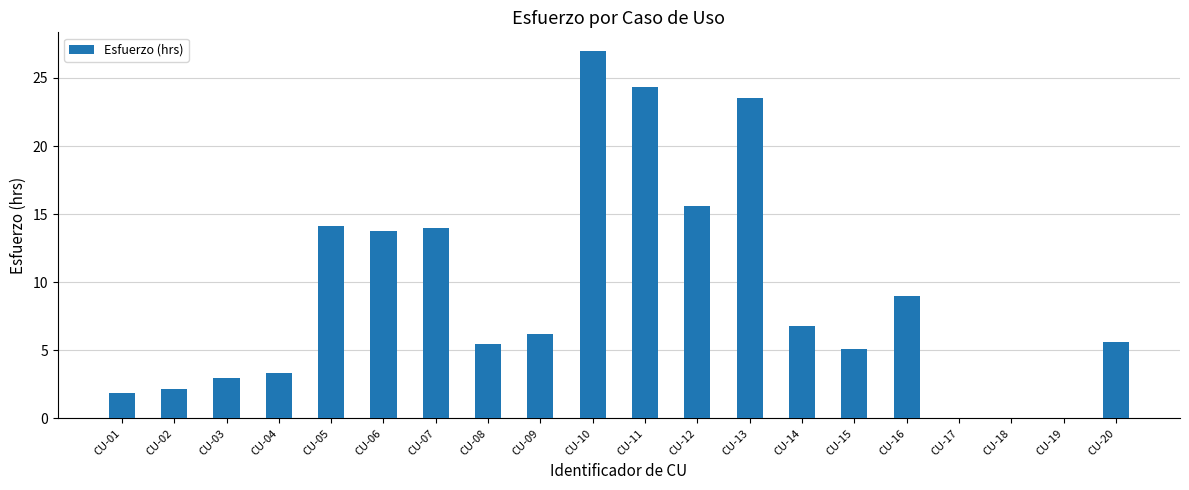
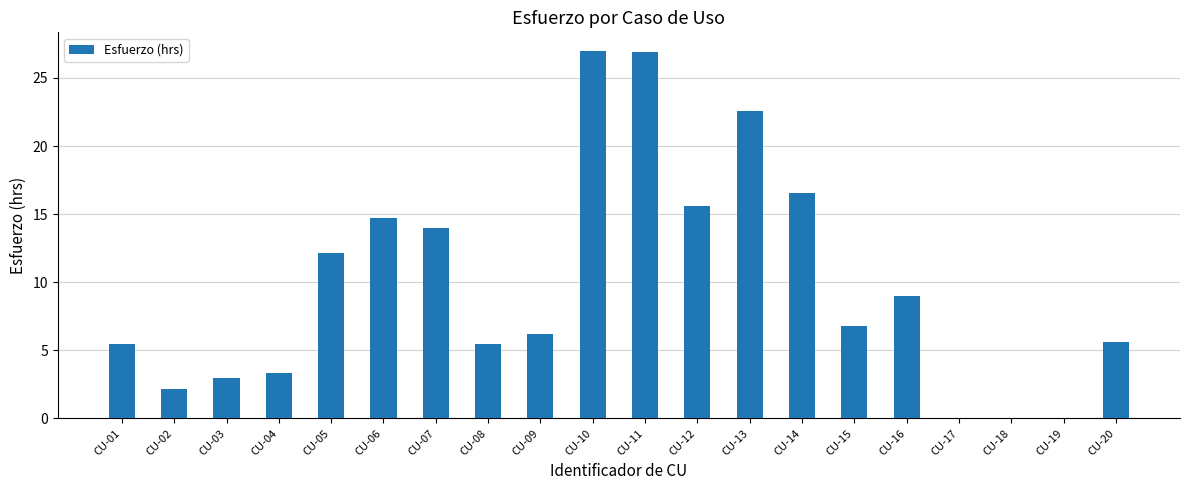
  {
-   "CU-01": 1.9,
+   "CU-01": 5.4,
    "CU-02": 2.1,
    "CU-03": 2.9,
    "CU-04": 3.4,
-   "CU-05": 14.2,
-   "CU-06": 13.8,
+   "CU-05": 12.2,
+   "CU-06": 14.7,
    "CU-07": 14.0,
    "CU-08": 5.5,
    "CU-09": 6.2,
    "CU-10": 27.0,
-   "CU-11": 24.3,
+   "CU-11": 26.9,
    "CU-12": 15.6,
-   "CU-13": 23.5,
-   "CU-14": 6.8,
-   "CU-15": 5.1,
+   "CU-13": 22.6,
+   "CU-14": 16.6,
+   "CU-15": 6.8,
    "CU-16": 9.0,
    "CU-17": 0.0,
    "CU-18": 0.0,
    "CU-19": 0.0,
    "CU-20": 5.6
  }
